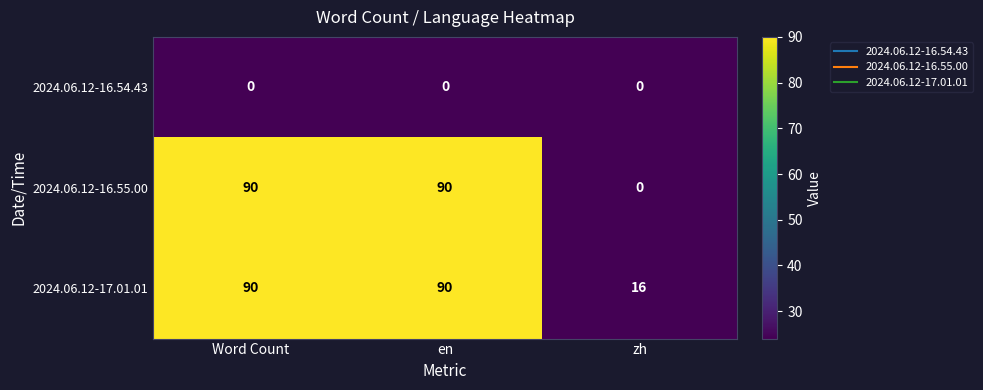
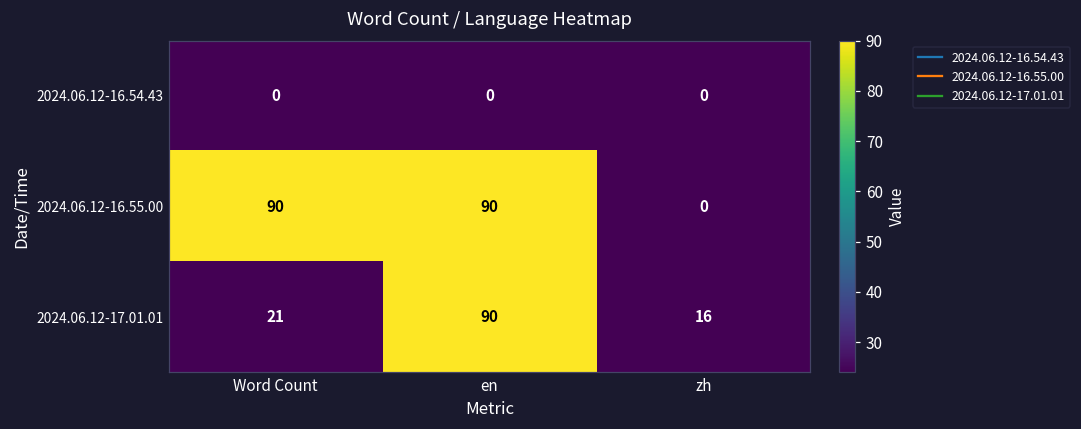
  {
    "2024.06.12-16.54.43": {
      "Word Count": 0,
      "en": 0,
      "zh": 0
    },
    "2024.06.12-16.55.00": {
      "Word Count": 90,
      "en": 90,
      "zh": 0
    },
    "2024.06.12-17.01.01": {
-     "Word Count": 90,
+     "Word Count": 21,
      "en": 90,
      "zh": 16
    }
  }
